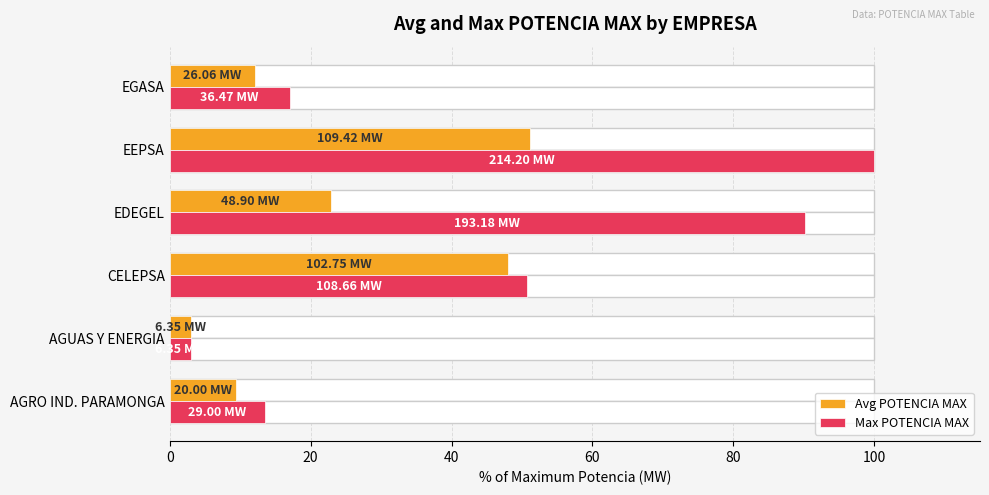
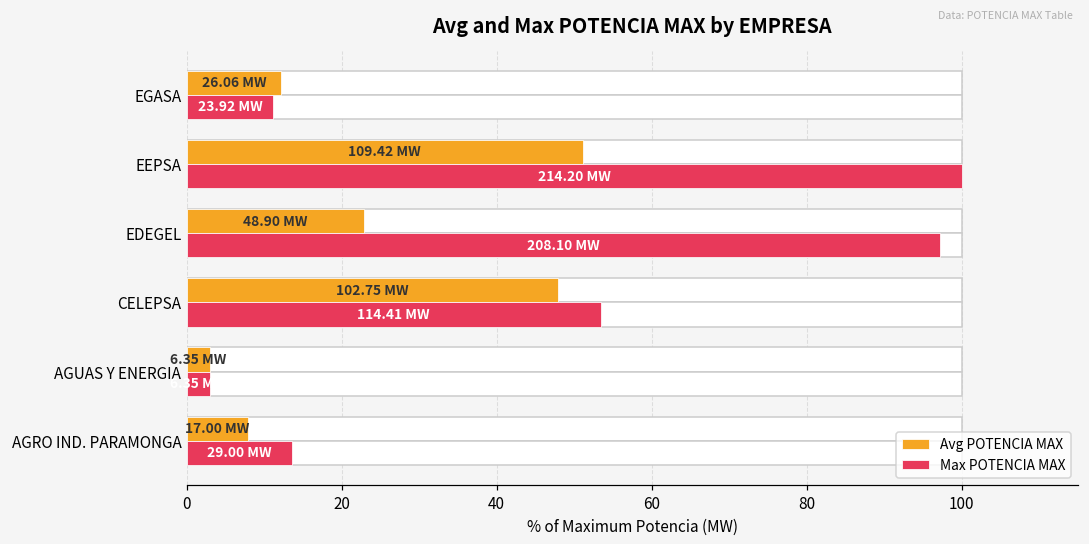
  {
    "Avg POTENCIA MAX": {
-     "AGRO IND. PARAMONGA": 20.00
+     "AGRO IND. PARAMONGA": 17.00
    },
    "Max POTENCIA MAX": {
-     "EGASA": 36.47,
-     "EDEGEL": 193.18,
-     "CELEPSA": 108.66
+     "EGASA": 23.92,
+     "EDEGEL": 208.10,
+     "CELEPSA": 114.41
    }
  }
